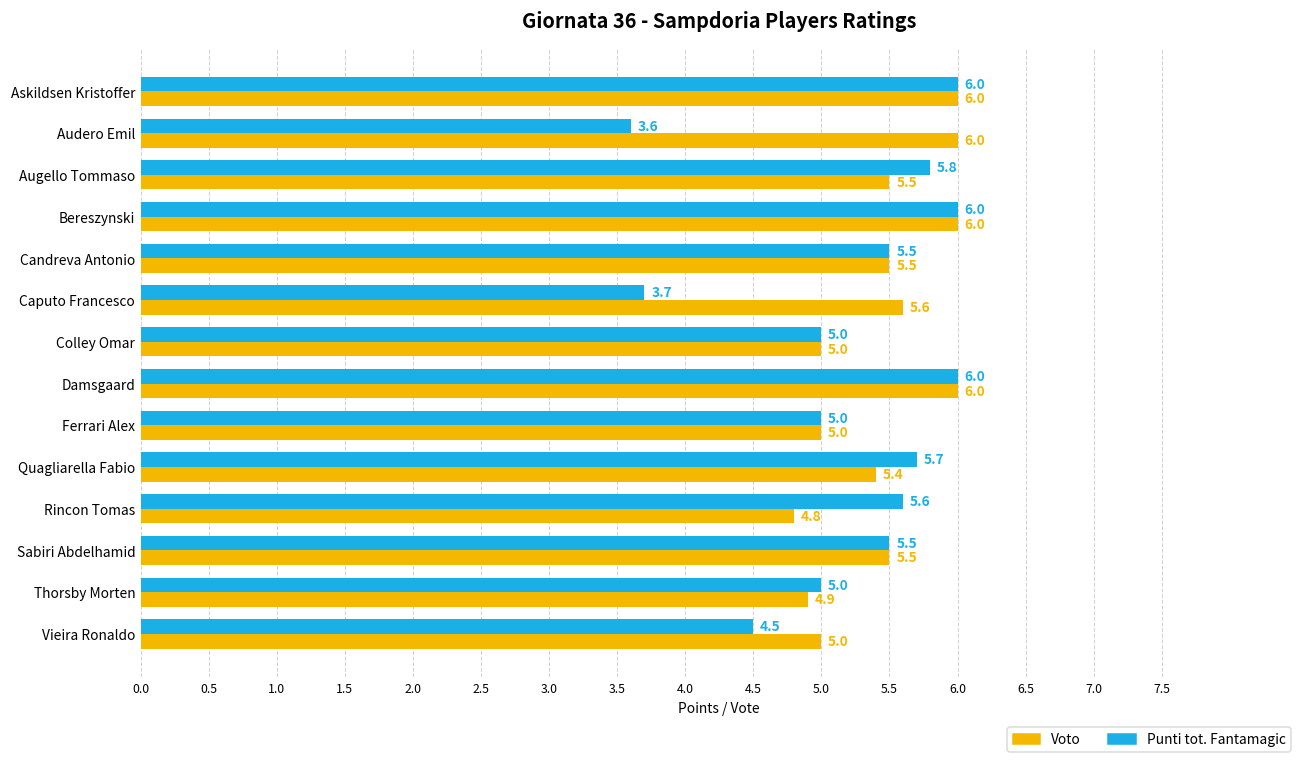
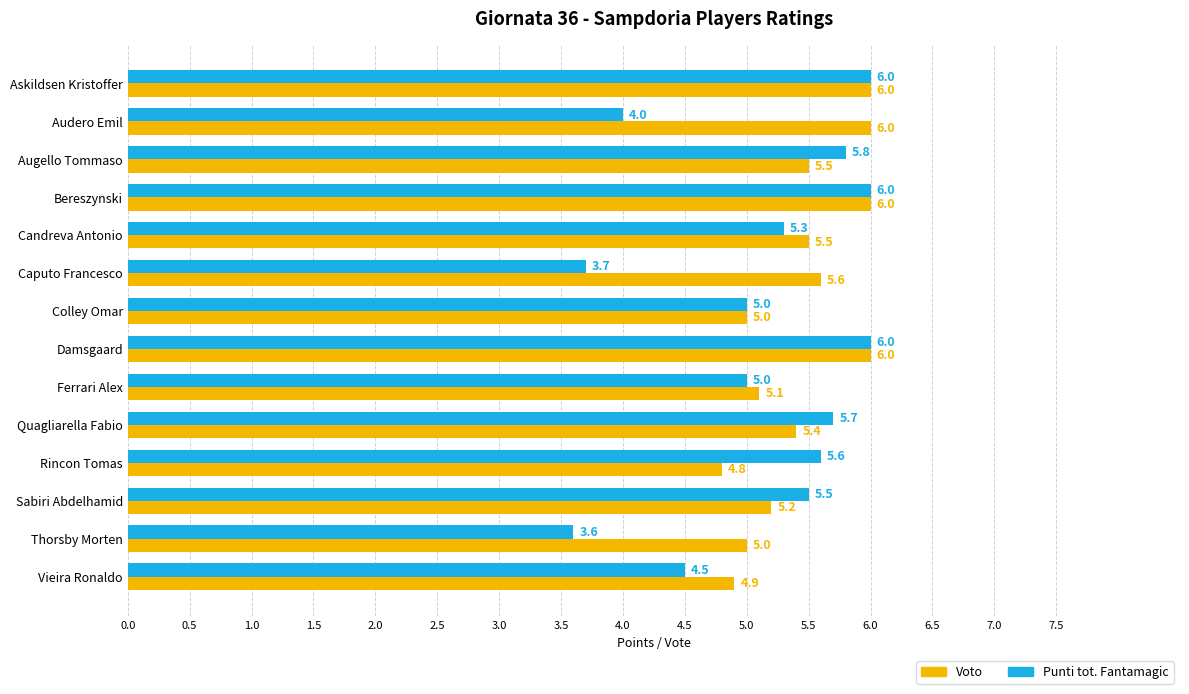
  {
    "Voto": {
      "Askildsen Kristoffer": 6.0,
      "Audero Emil": 6.0,
      "Augello Tommaso": 5.5,
      "Bereszynski": 6.0,
      "Candreva Antonio": 5.5,
      "Caputo Francesco": 5.6,
      "Colley Omar": 5.0,
      "Damsgaard": 6.0,
-     "Ferrari Alex": 5.0,
+     "Ferrari Alex": 5.1,
      "Quagliarella Fabio": 5.4,
      "Rincon Tomas": 4.8,
-     "Sabiri Abdelhamid": 5.5,
-     "Thorsby Morten": 4.9,
-     "Vieira Ronaldo": 5.0
+     "Sabiri Abdelhamid": 5.2,
+     "Thorsby Morten": 5.0,
+     "Vieira Ronaldo": 4.9
    },
    "Punti tot. Fantamagic": {
      "Askildsen Kristoffer": 6.0,
-     "Audero Emil": 3.6,
+     "Audero Emil": 4.0,
      "Augello Tommaso": 5.8,
      "Bereszynski": 6.0,
-     "Candreva Antonio": 5.5,
+     "Candreva Antonio": 5.3,
      "Caputo Francesco": 3.7,
      "Colley Omar": 5.0,
      "Damsgaard": 6.0,
      "Ferrari Alex": 5.0,
      "Quagliarella Fabio": 5.7,
      "Rincon Tomas": 5.6,
      "Sabiri Abdelhamid": 5.5,
-     "Thorsby Morten": 5.0,
+     "Thorsby Morten": 3.6,
      "Vieira Ronaldo": 4.5
    }
  }
